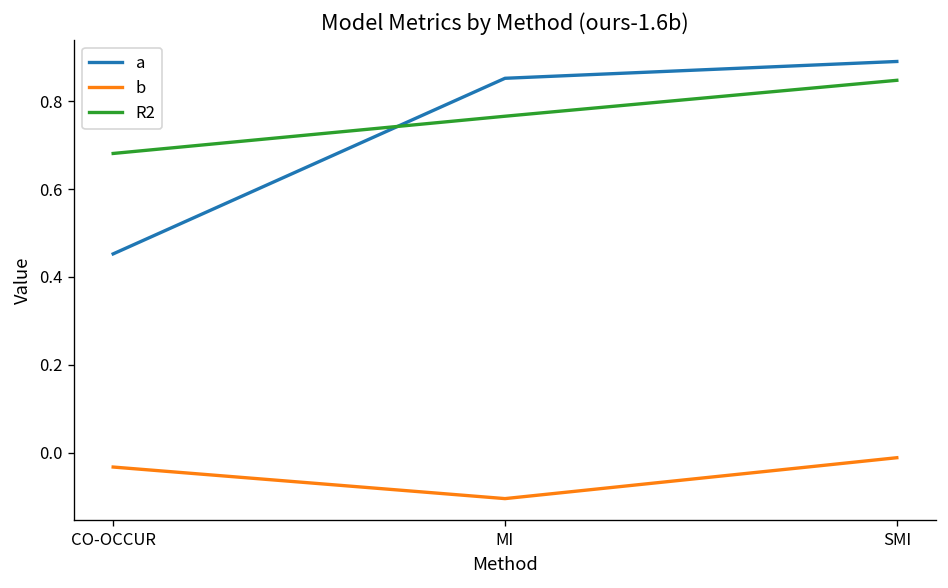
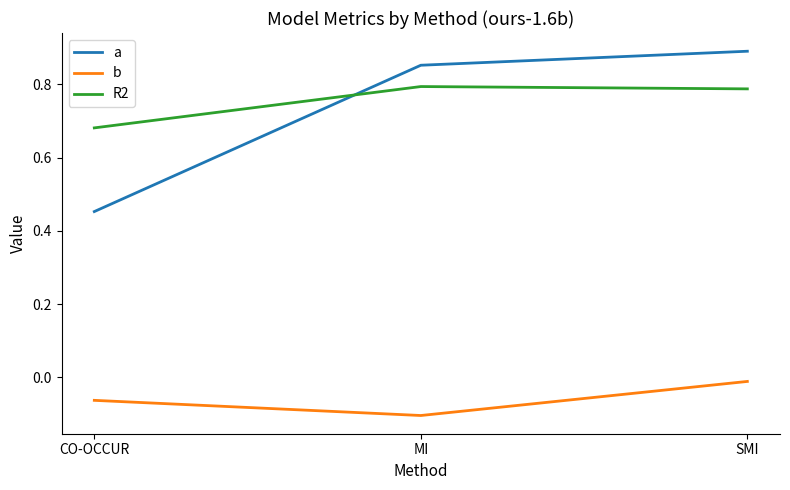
  {
    "a": {
      "CO-OCCUR": 0.45,
      "MI": 0.85,
      "SMI": 0.89
    },
    "b": {
-     "CO-OCCUR": -0.03,
+     "CO-OCCUR": -0.06,
      "MI": -0.10,
      "SMI": -0.01
    },
    "R2": {
      "CO-OCCUR": 0.68,
-     "MI": 0.77,
-     "SMI": 0.85
+     "MI": 0.79,
+     "SMI": 0.79
    }
  }
